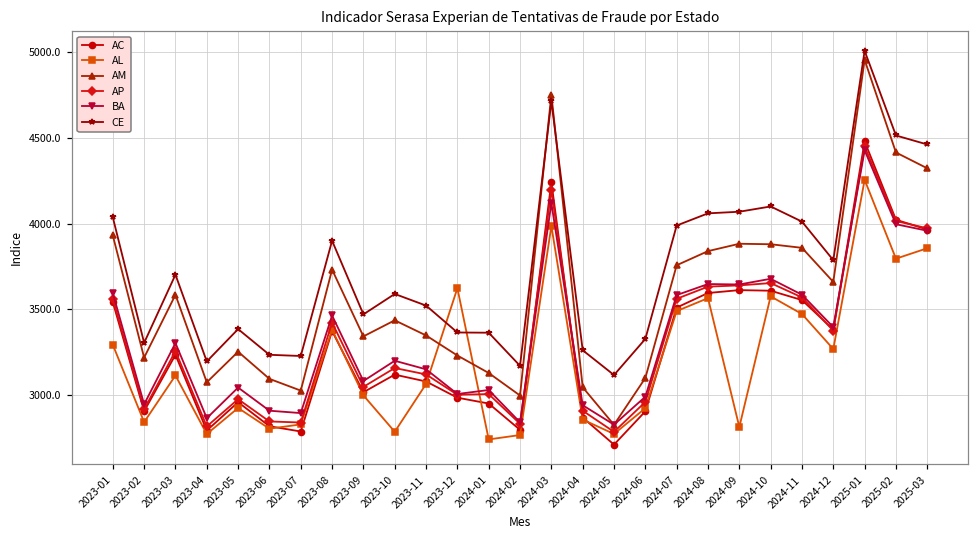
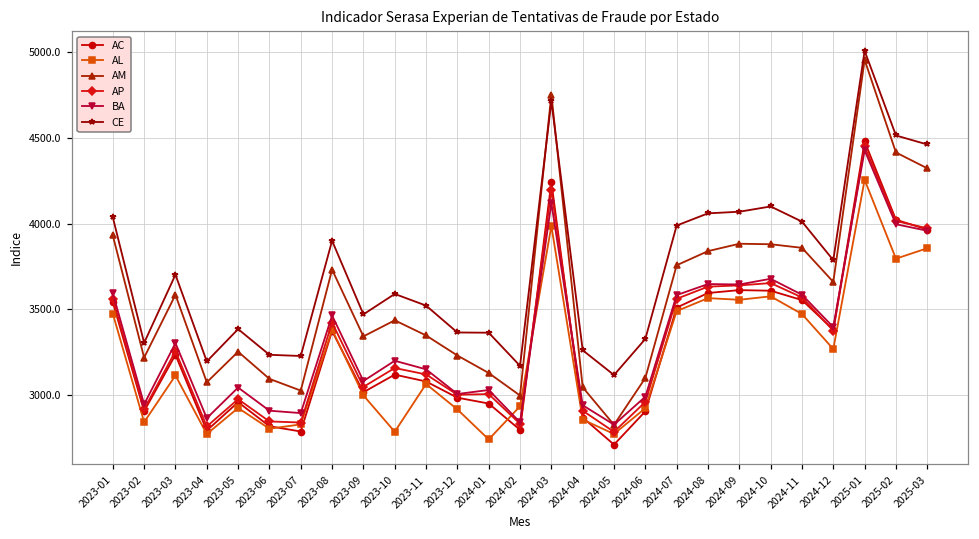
  {
    "AL": {
-     "2023-01": 3290,
+     "2023-01": 3480,
      "2023-02": 2840,
      "2023-03": 3110,
      "2023-04": 2770,
      "2023-05": 2930,
      "2023-09": 3000,
      "2023-10": 2790,
-     "2023-12": 3620,
+     "2023-12": 2920,
      "2024-01": 2740,
-     "2024-02": 2770,
+     "2024-02": 2940,
      "2024-03": 3990,
      "2024-06": 2920,
      "2024-07": 3490,
      "2024-08": 3570,
-     "2024-09": 2810,
+     "2024-09": 3560,
      "2024-10": 3580,
      "2024-11": 3470,
      "2024-12": 3270,
      "2025-01": 4260,
      "2025-02": 3800,
      "2025-03": 3860
    }
  }
